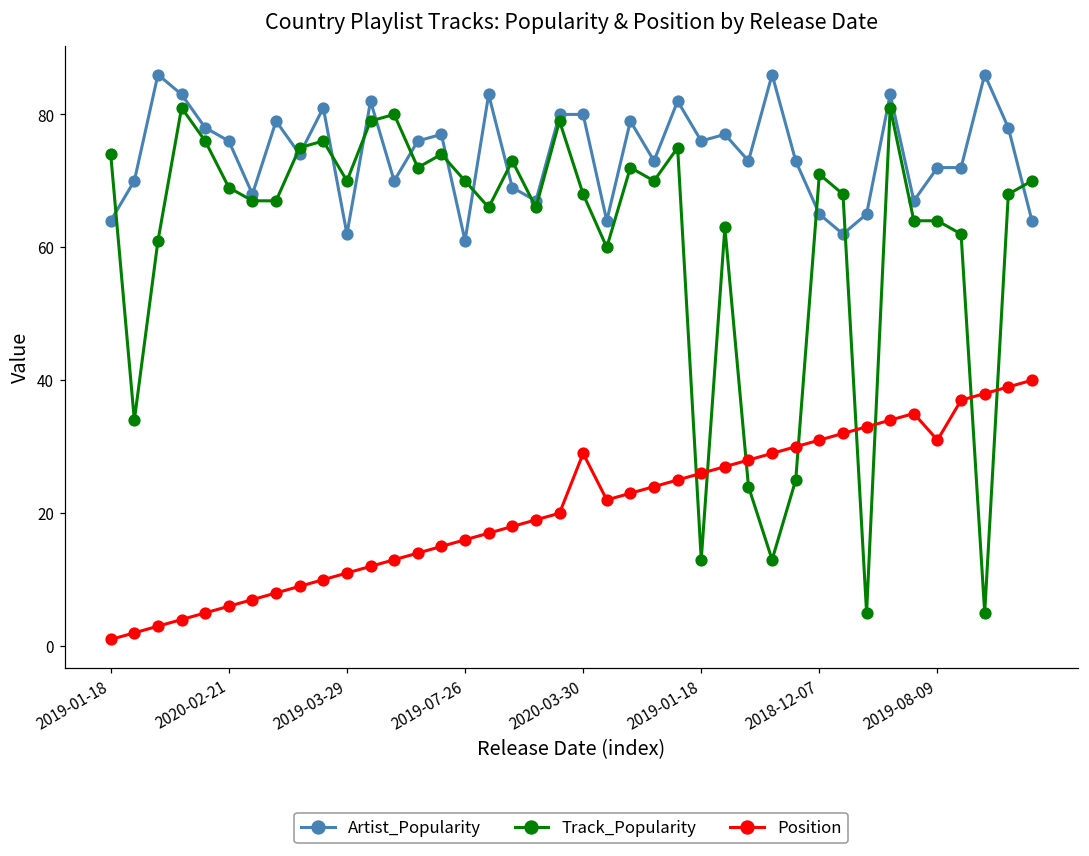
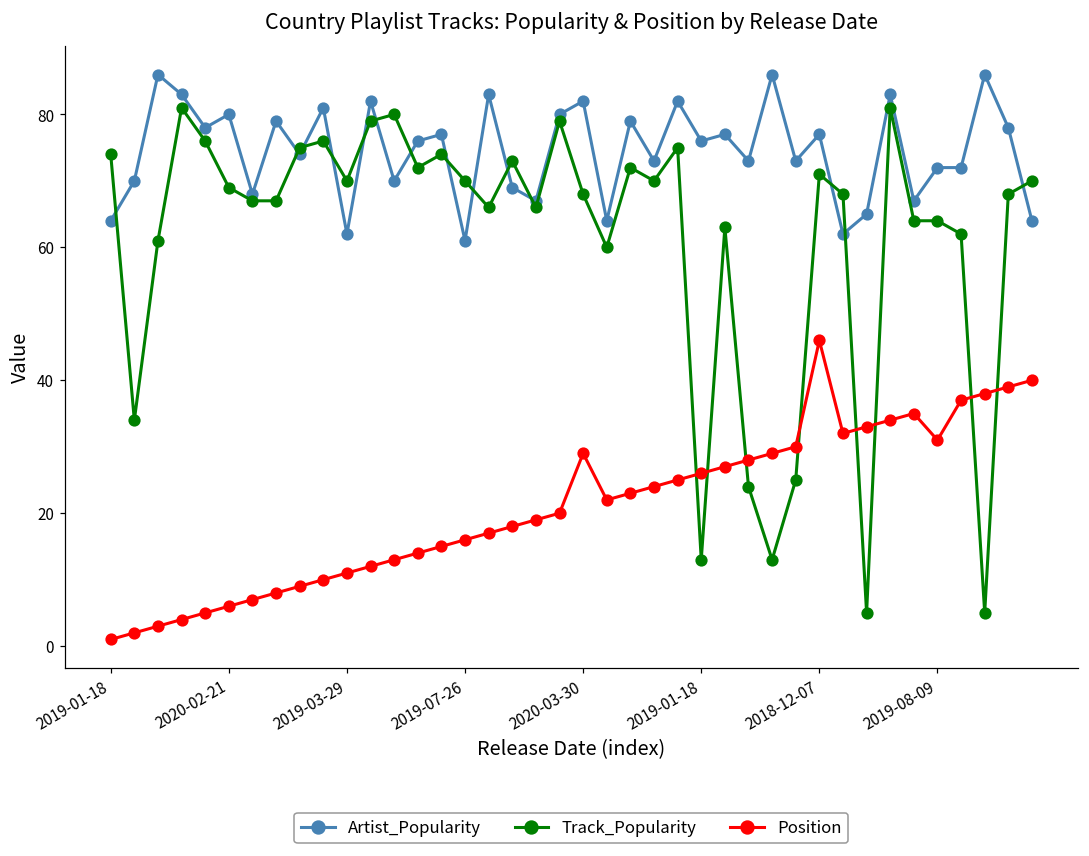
  {
    "Artist_Popularity": {
-     "2020-02-21": 76,
+     "2020-02-21": 80,
      "2019-07-26": 61,
-     "2020-03-30": 80,
-     "2018-12-07": 65,
+     "2020-03-30": 82,
+     "2018-12-07": 77,
      "2019-08-09": 72
    },
    "Track_Popularity": {
      "2020-02-21": 69,
      "2019-07-26": 70,
      "2020-03-30": 68,
      "2018-12-07": 71,
      "2019-08-09": 64
    },
    "Position": {
      "2020-02-21": 6,
      "2019-07-26": 16,
      "2020-03-30": 29,
-     "2018-12-07": 31,
+     "2018-12-07": 46,
      "2019-08-09": 31
    }
  }
